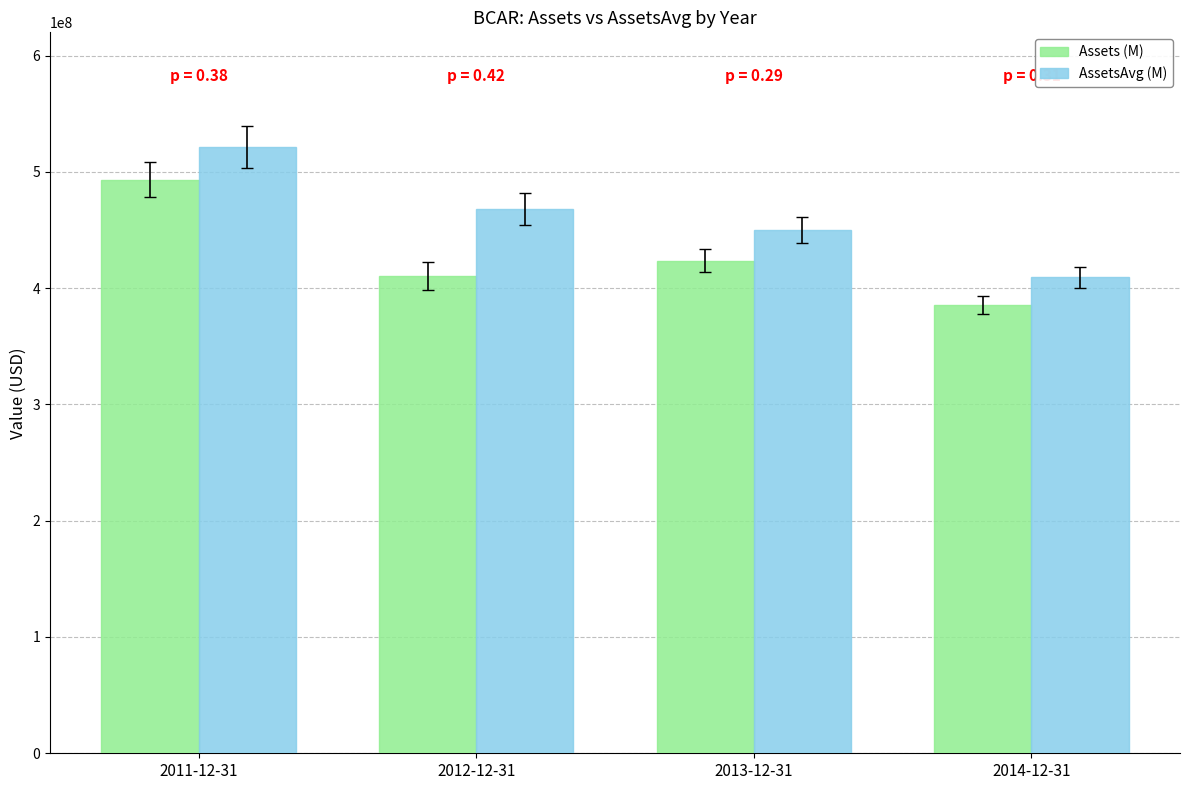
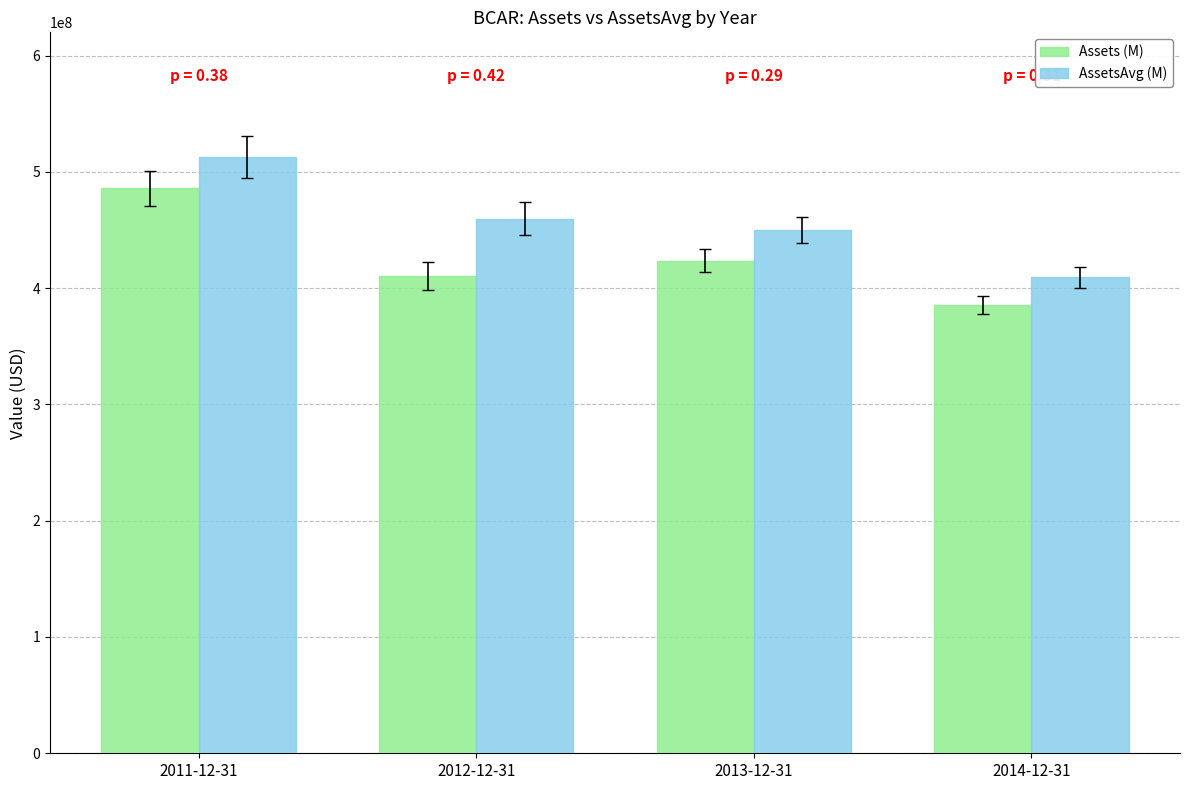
  {
    "Assets (M)": {
-     "2011-12-31": 493000000,
+     "2011-12-31": 486000000,
      "2012-12-31": 410000000,
      "2013-12-31": 424000000,
      "2014-12-31": 385000000
    },
    "AssetsAvg (M)": {
-     "2011-12-31": 521000000,
-     "2012-12-31": 468000000,
+     "2011-12-31": 512000000,
+     "2012-12-31": 460000000,
      "2013-12-31": 450000000,
      "2014-12-31": 409000000
    }
  }
